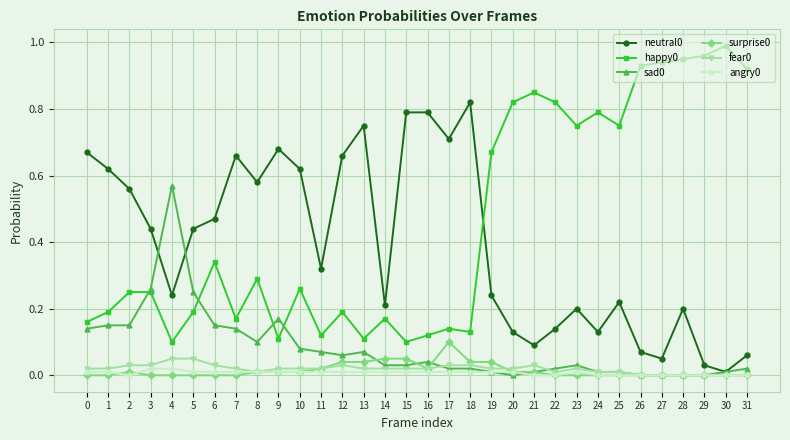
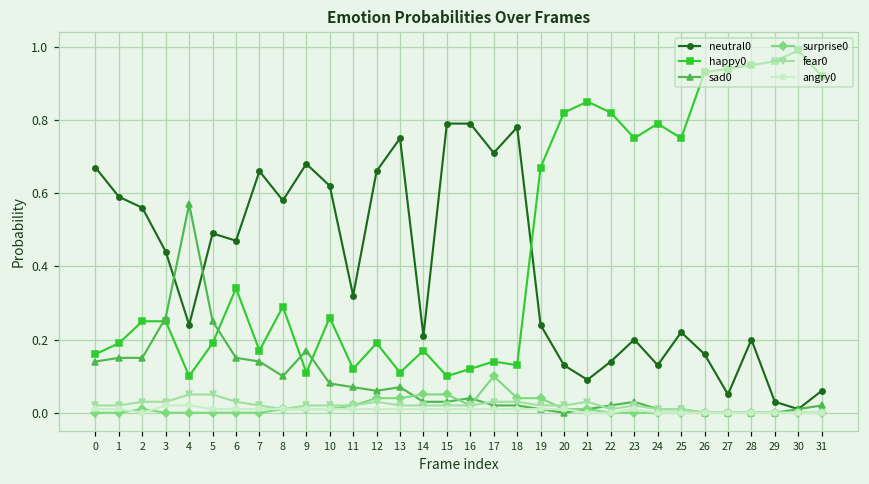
  {
    "neutral0": {
      "0": 0.67,
-     "1": 0.62,
+     "1": 0.59,
      "2": 0.56,
      "3": 0.44,
      "4": 0.24,
-     "5": 0.44,
+     "5": 0.49,
      "6": 0.47,
      "7": 0.66,
      "8": 0.58,
      "9": 0.68,
      "10": 0.62,
      "11": 0.32,
      "12": 0.66,
      "13": 0.75,
      "14": 0.21,
      "15": 0.79,
      "16": 0.79,
      "17": 0.71,
-     "18": 0.82,
+     "18": 0.78,
      "19": 0.24,
      "20": 0.13,
      "21": 0.09,
      "22": 0.14,
      "23": 0.20,
      "24": 0.13,
      "25": 0.22,
-     "26": 0.07,
+     "26": 0.16,
      "27": 0.05,
      "28": 0.20,
      "29": 0.03,
      "31": 0.06
    }
  }
